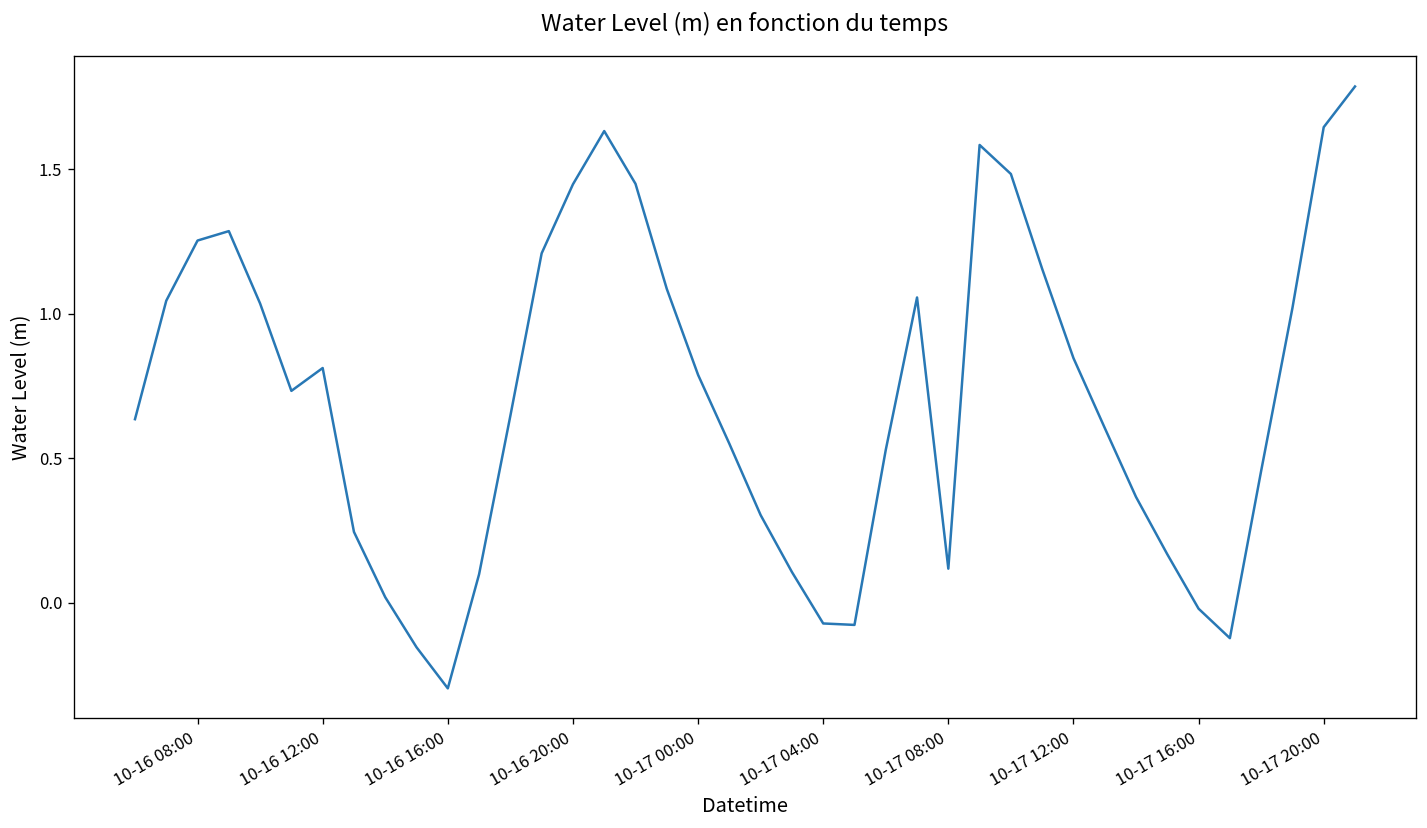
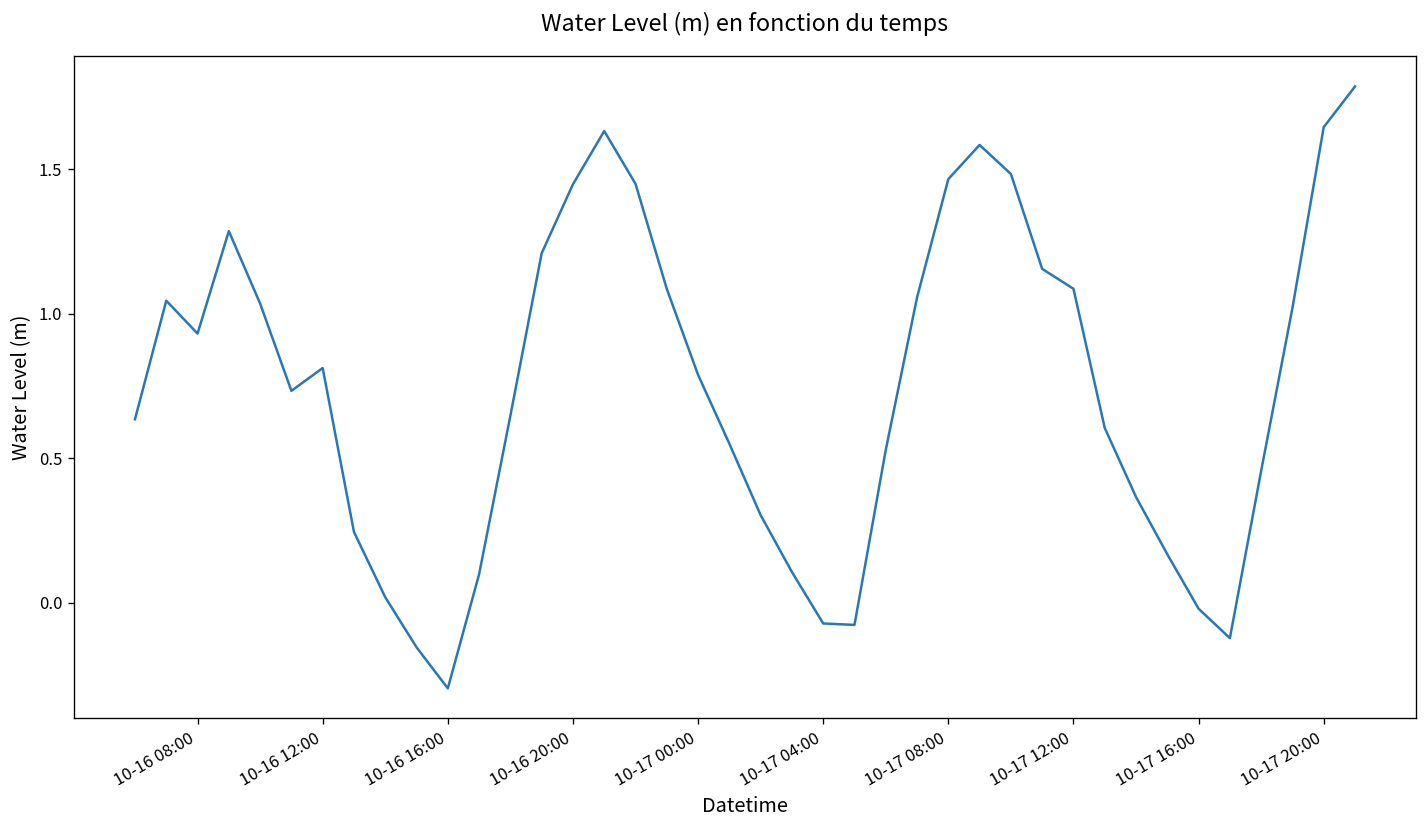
  {
-   "10-16 08:00": 1.25,
+   "10-16 08:00": 0.93,
    "10-16 12:00": 0.81,
    "10-16 16:00": -0.30,
    "10-16 20:00": 1.45,
    "10-17 00:00": 0.79,
    "10-17 04:00": -0.07,
-   "10-17 08:00": 0.12,
-   "10-17 12:00": 0.85,
+   "10-17 08:00": 1.47,
+   "10-17 12:00": 1.09,
    "10-17 16:00": -0.02,
    "10-17 20:00": 1.65
  }
